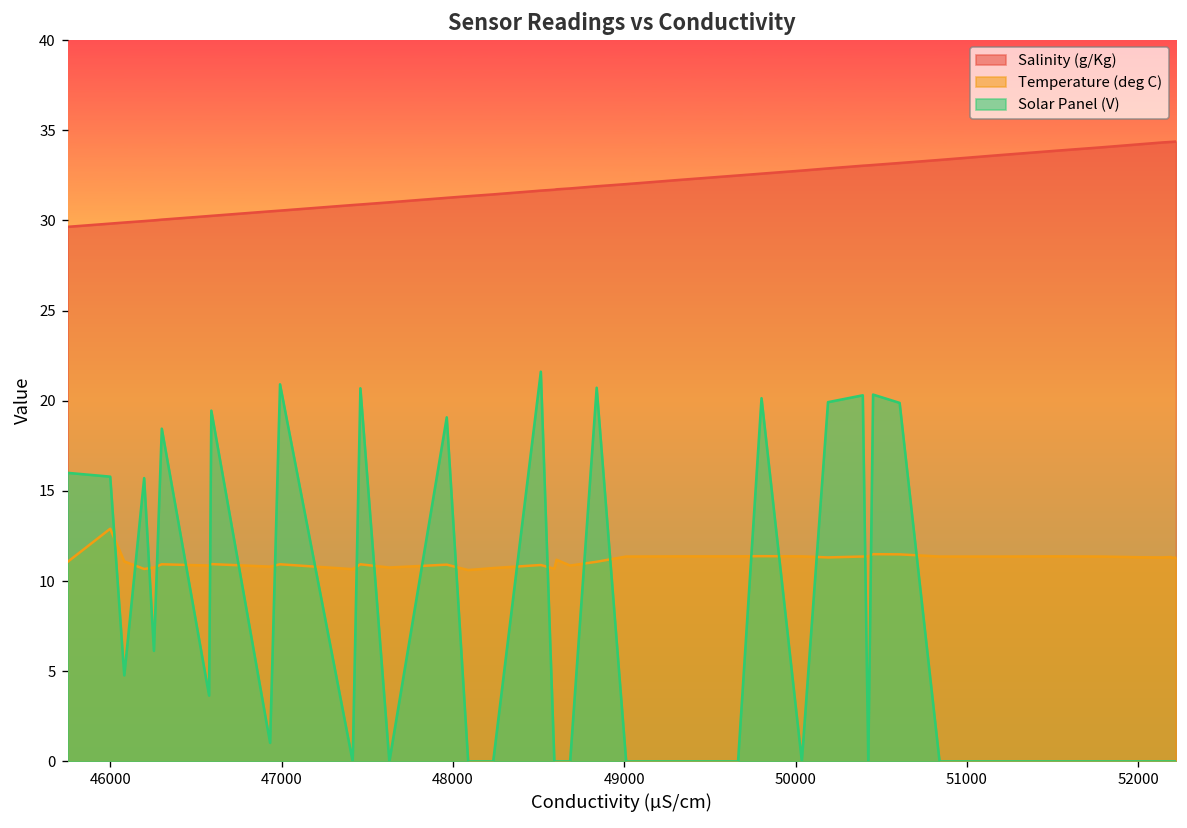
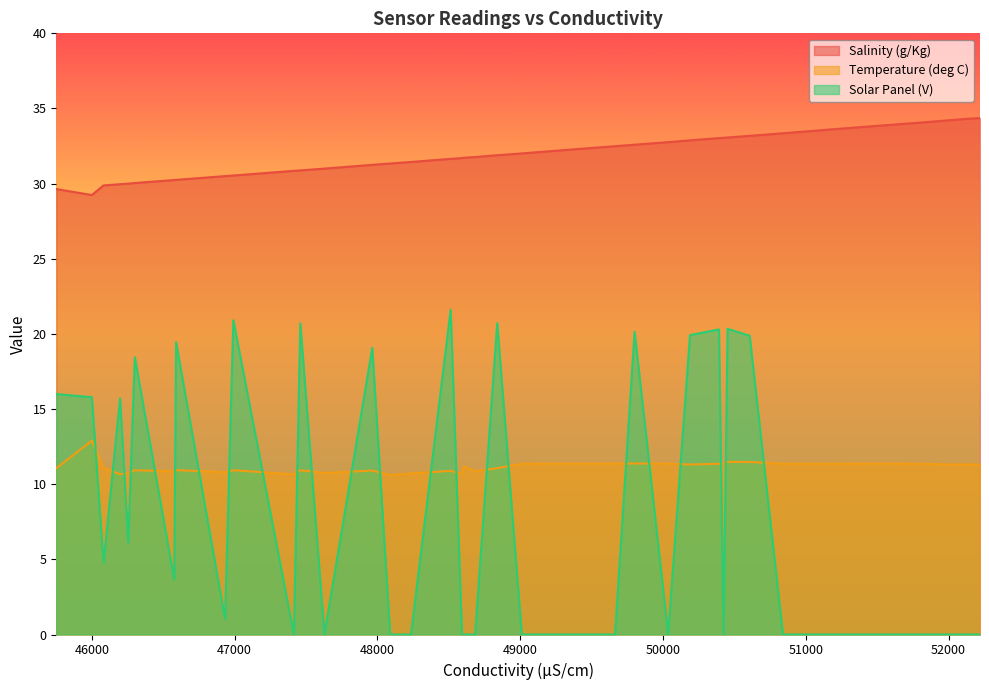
  {
    "Salinity (g/Kg)": {
-     "46000": 29.8
+     "46000": 29.2
    },
    "Temperature (deg C)": {
      "46000": 12.9
    },
    "Solar Panel (V)": {
      "46000": 15.8
    }
  }
